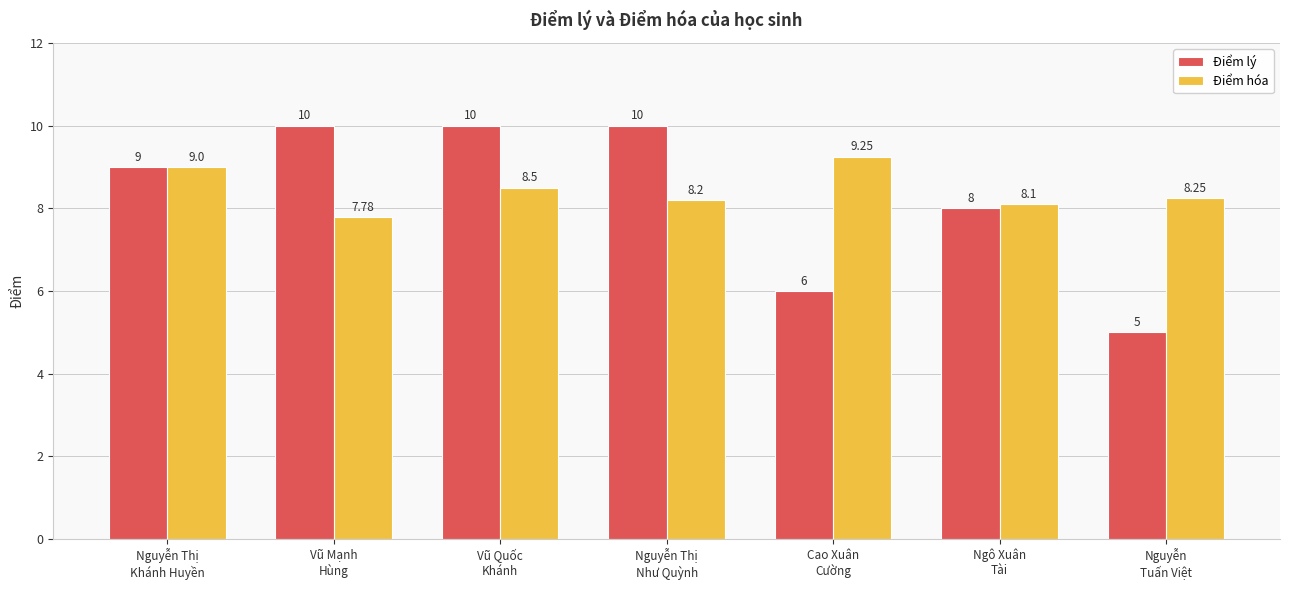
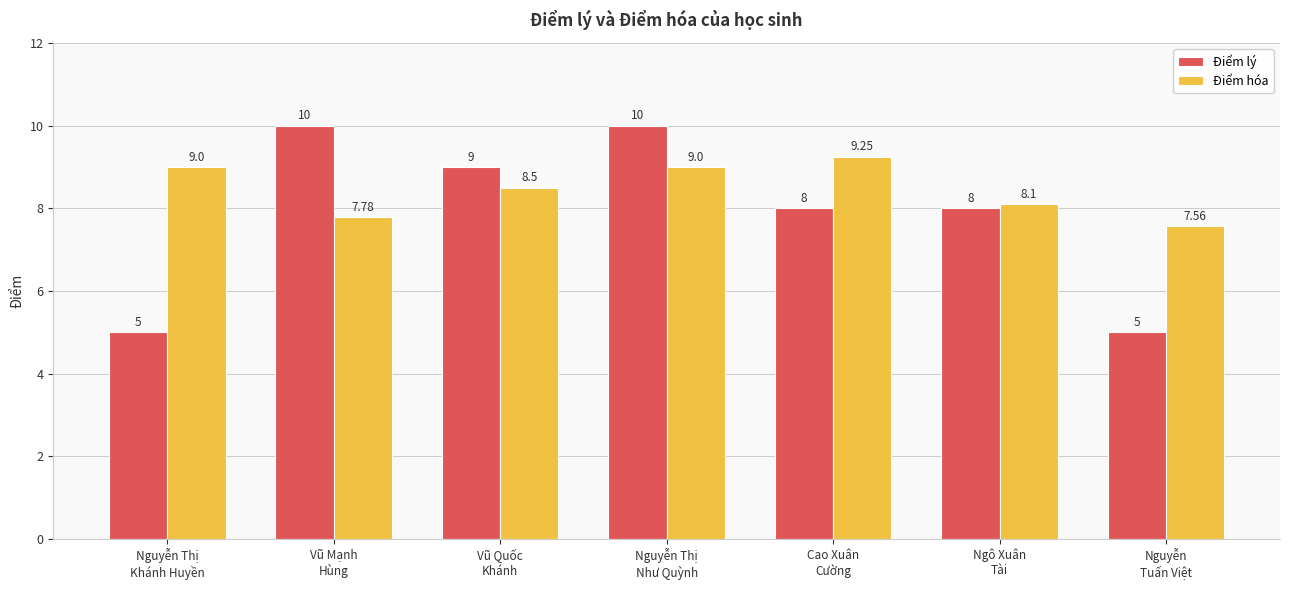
  {
    "Điểm lý": {
-     "Nguyễn Thị Khánh Huyền": 9,
+     "Nguyễn Thị Khánh Huyền": 5,
      "Vũ Mạnh Hùng": 10,
-     "Vũ Quốc Khánh": 10,
+     "Vũ Quốc Khánh": 9,
      "Nguyễn Thị Như Quỳnh": 10,
-     "Cao Xuân Cường": 6,
+     "Cao Xuân Cường": 8,
      "Ngô Xuân Tài": 8,
      "Nguyễn Tuấn Việt": 5
    },
    "Điểm hóa": {
      "Nguyễn Thị Khánh Huyền": 9.0,
      "Vũ Mạnh Hùng": 7.78,
      "Vũ Quốc Khánh": 8.5,
-     "Nguyễn Thị Như Quỳnh": 8.2,
+     "Nguyễn Thị Như Quỳnh": 9.0,
      "Cao Xuân Cường": 9.25,
      "Ngô Xuân Tài": 8.1,
-     "Nguyễn Tuấn Việt": 8.25
+     "Nguyễn Tuấn Việt": 7.56
    }
  }
